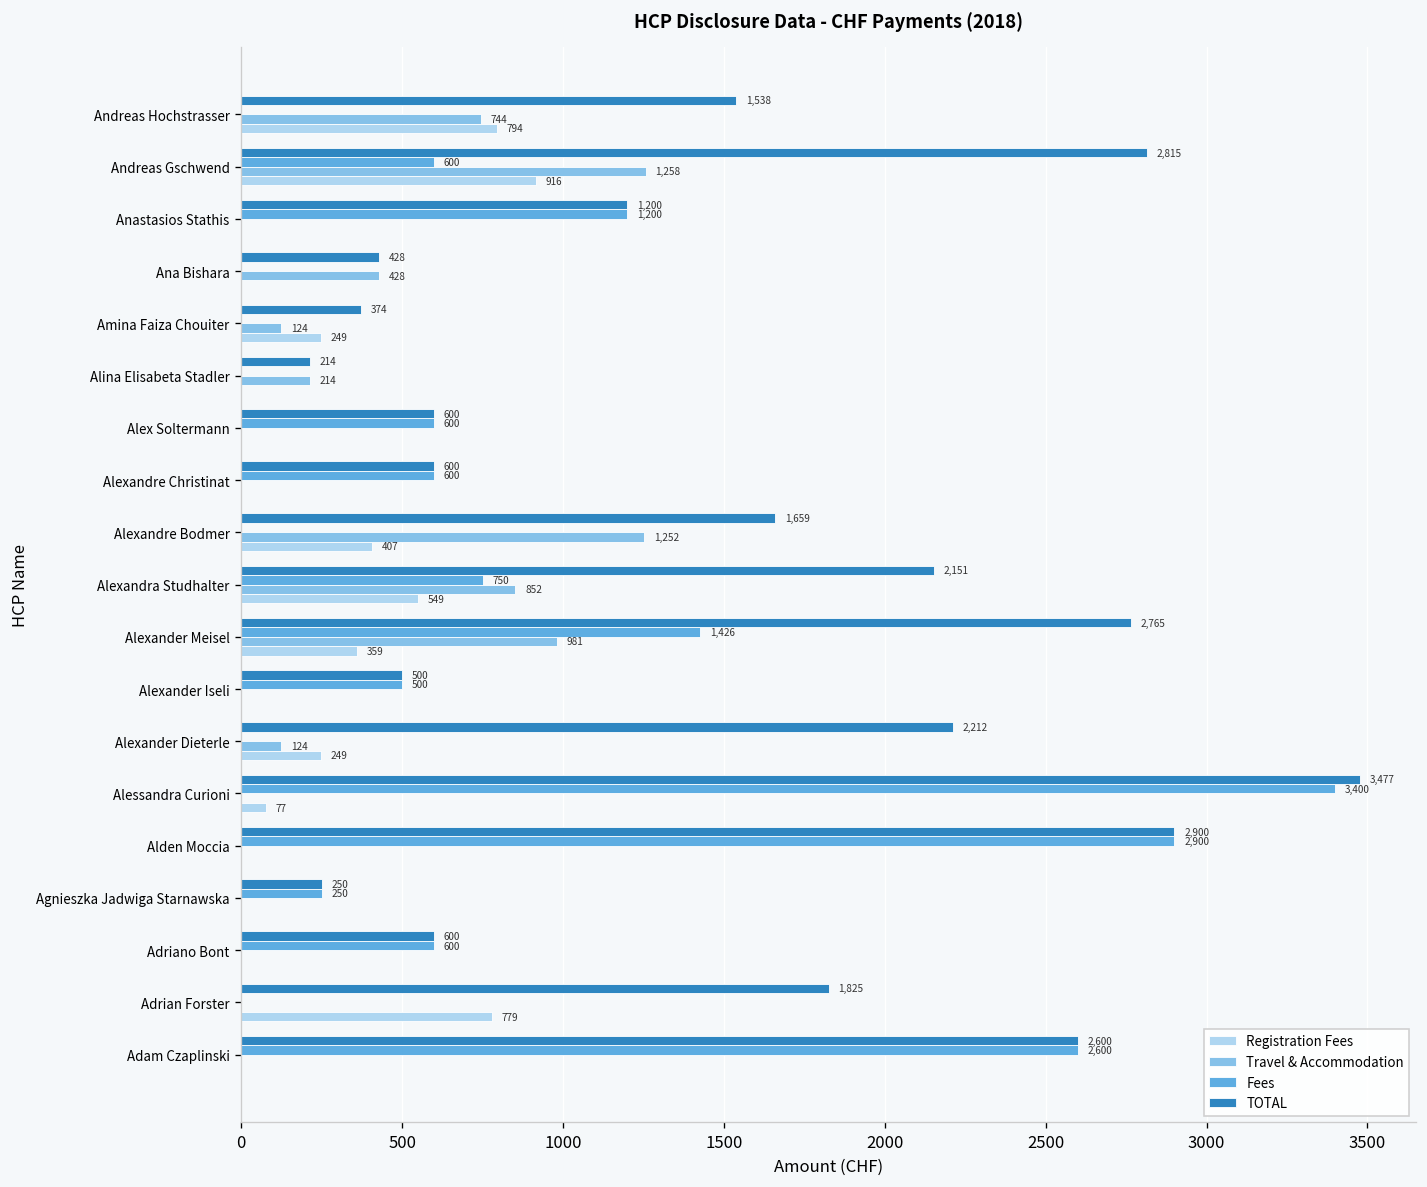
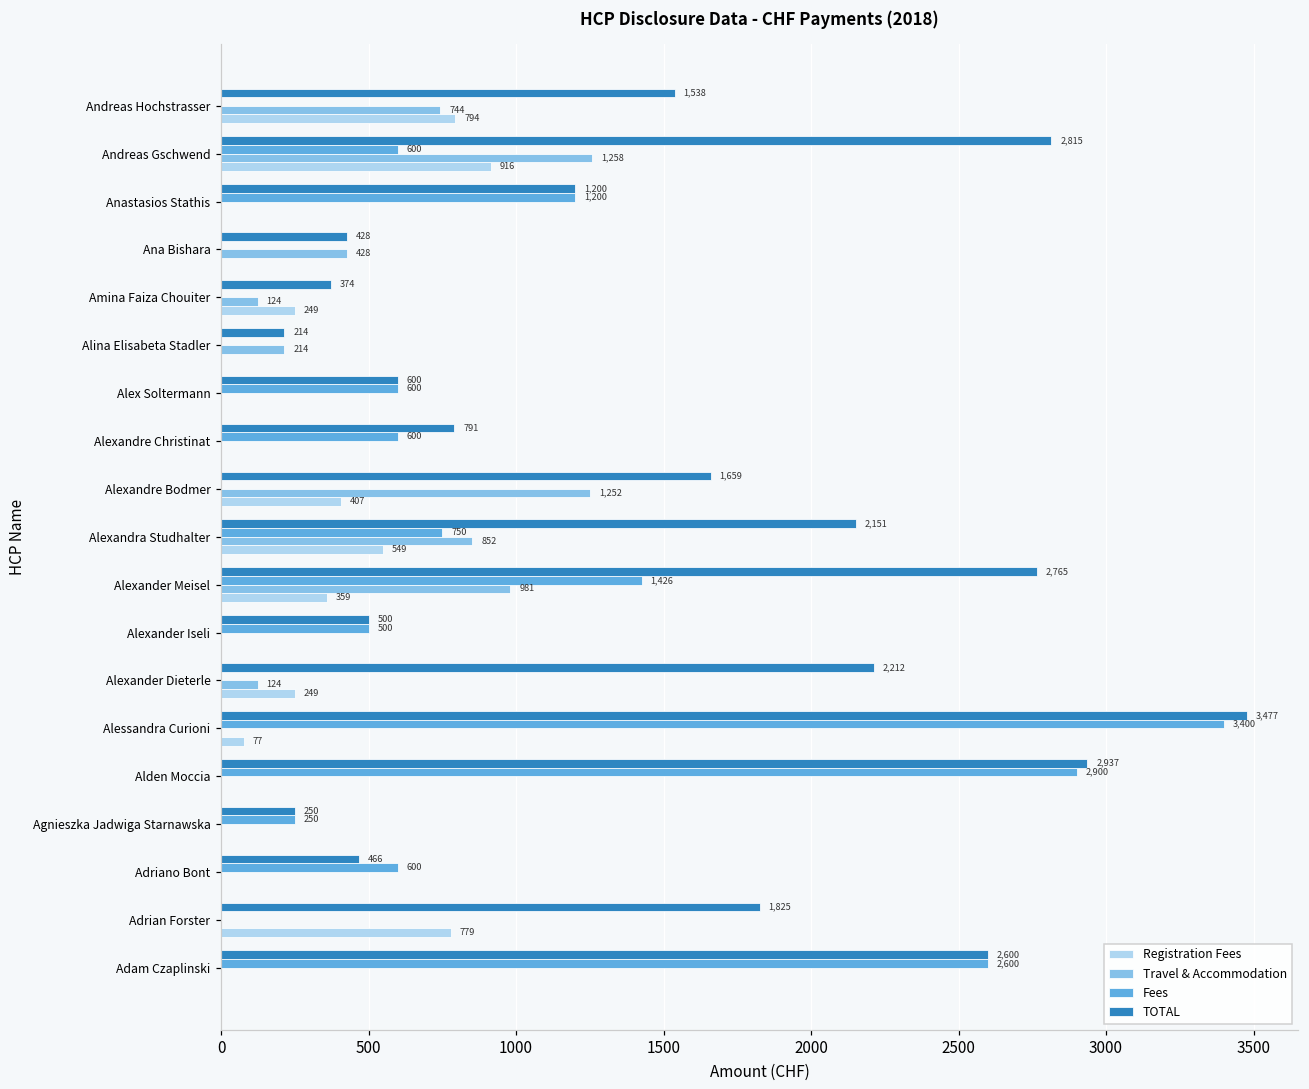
  {
    "TOTAL": {
      "Andreas Hochstrasser": "1,538",
      "Andreas Gschwend": "2,815",
      "Anastasios Stathis": "1,200",
      "Ana Bishara": "428",
      "Amina Faiza Chouiter": "374",
      "Alina Elisabeta Stadler": "214",
      "Alex Soltermann": "600",
-     "Alexandre Christinat": "600",
+     "Alexandre Christinat": "791",
      "Alexandre Bodmer": "1,659",
      "Alexandra Studhalter": "2,151",
      "Alexander Meisel": "2,765",
      "Alexander Iseli": "500",
      "Alexander Dieterle": "2,212",
      "Alessandra Curioni": "3,477",
-     "Alden Moccia": "2,900",
+     "Alden Moccia": "2,937",
      "Agnieszka Jadwiga Starnawska": "250",
-     "Adriano Bont": "600",
+     "Adriano Bont": "466",
      "Adrian Forster": "1,825",
      "Adam Czaplinski": "2,600"
    }
  }
